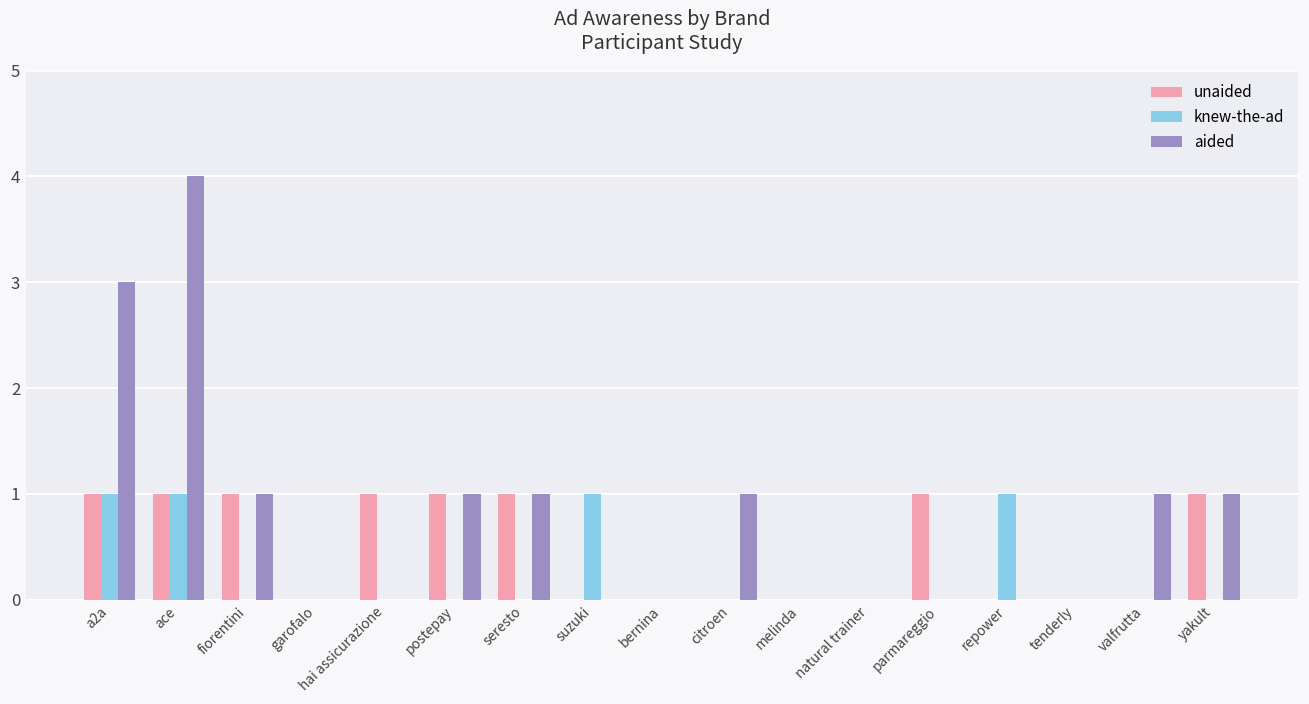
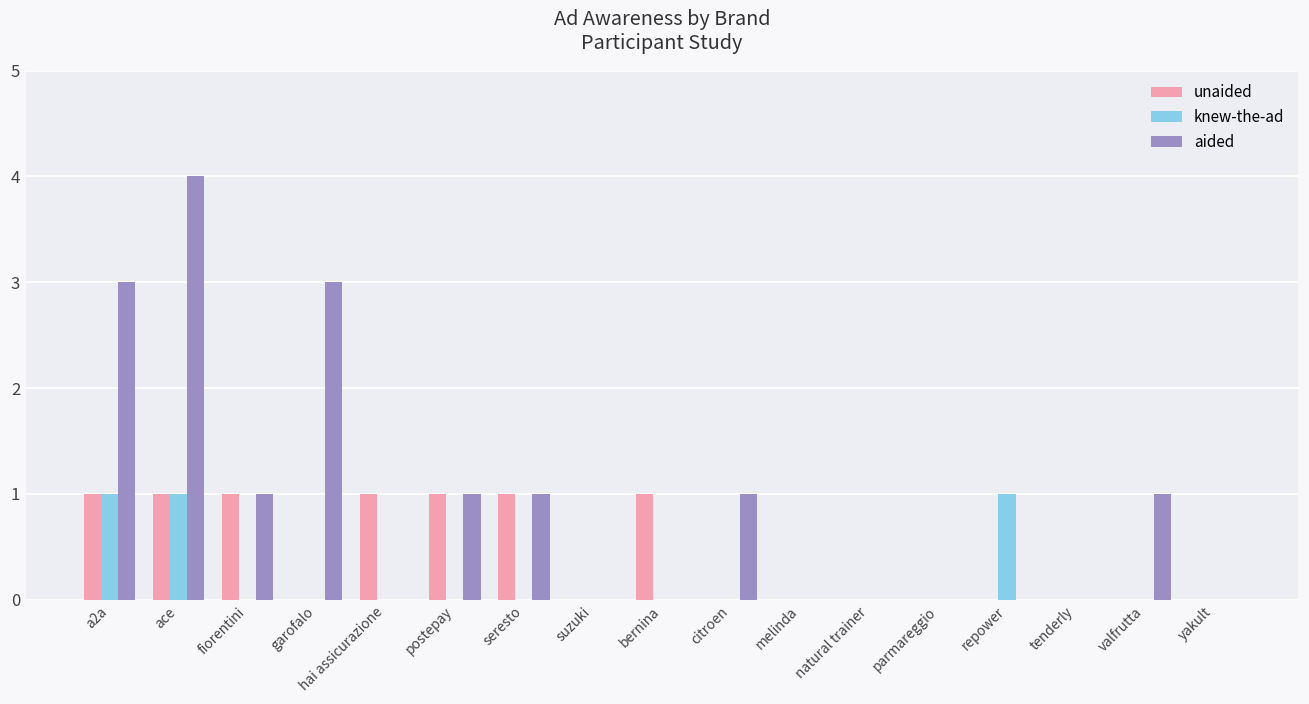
  {
    "unaided": {
      "a2a": 1,
      "ace": 1,
      "fiorentini": 1,
      "garofalo": 0,
      "hai assicurazione": 1,
      "postepay": 1,
      "seresto": 1,
      "suzuki": 0,
-     "bernina": 0,
+     "bernina": 1,
      "citroen": 0,
      "melinda": 0,
      "natural trainer": 0,
-     "parmareggio": 1,
+     "parmareggio": 0,
      "repower": 0,
      "tenderly": 0,
      "valfrutta": 0,
-     "yakult": 1
+     "yakult": 0
    },
    "knew-the-ad": {
      "a2a": 1,
      "ace": 1,
      "fiorentini": 0,
      "garofalo": 0,
      "hai assicurazione": 0,
      "postepay": 0,
      "seresto": 0,
-     "suzuki": 1,
+     "suzuki": 0,
      "bernina": 0,
      "citroen": 0,
      "melinda": 0,
      "natural trainer": 0,
      "parmareggio": 0,
      "repower": 1,
      "tenderly": 0,
      "valfrutta": 0,
      "yakult": 0
    },
    "aided": {
      "a2a": 3,
      "ace": 4,
      "fiorentini": 1,
-     "garofalo": 0,
+     "garofalo": 3,
      "hai assicurazione": 0,
      "postepay": 1,
      "seresto": 1,
      "suzuki": 0,
      "bernina": 0,
      "citroen": 1,
      "melinda": 0,
      "natural trainer": 0,
      "parmareggio": 0,
      "repower": 0,
      "tenderly": 0,
      "valfrutta": 1,
-     "yakult": 1
+     "yakult": 0
    }
  }
